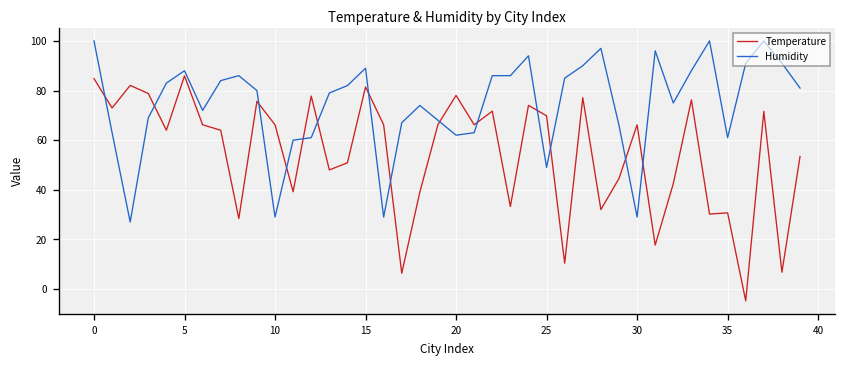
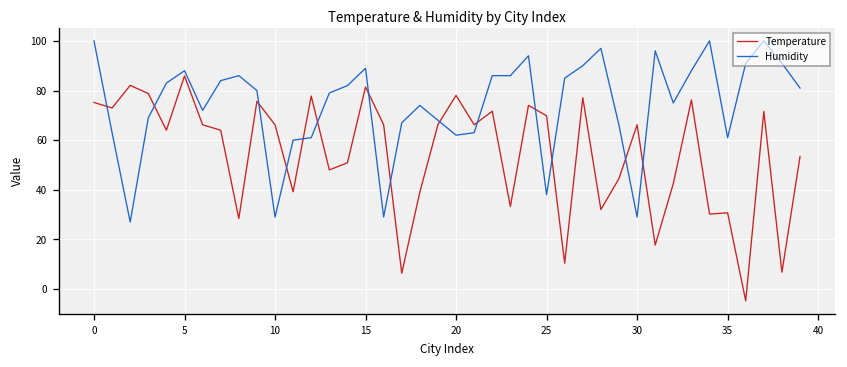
  {
    "Temperature": {
-     "0": 85,
+     "0": 75,
      "5": 86,
      "10": 66,
      "15": 81,
      "20": 78,
      "25": 70,
      "30": 66,
      "35": 31
    },
    "Humidity": {
      "0": 100,
      "5": 88,
      "10": 29,
      "15": 89,
      "20": 62,
-     "25": 49,
+     "25": 38,
      "30": 29,
      "35": 61
    }
  }
